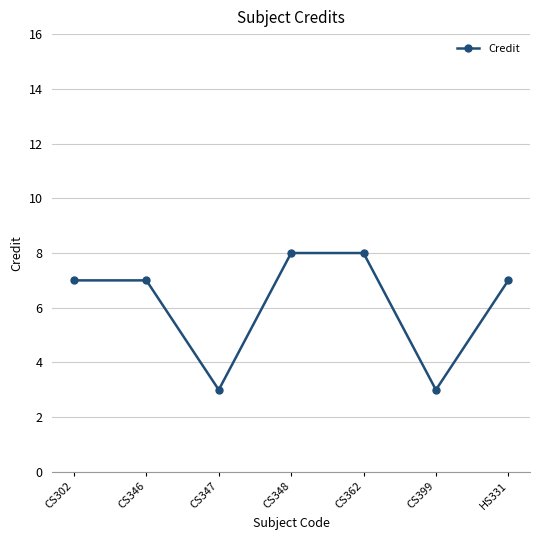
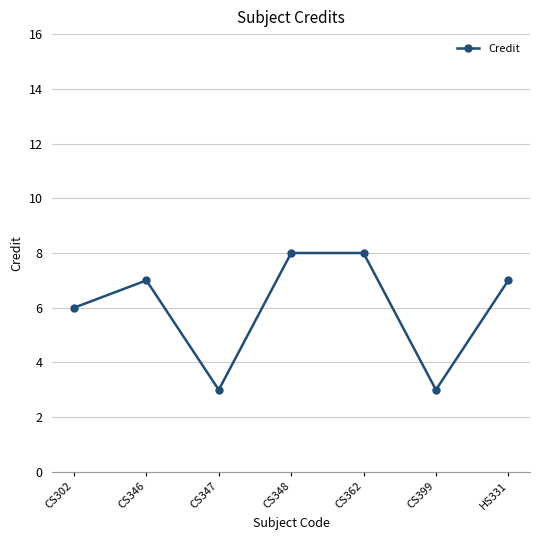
  {
-   "CS302": 7,
+   "CS302": 6,
    "CS346": 7,
    "CS347": 3,
    "CS348": 8,
    "CS362": 8,
    "CS399": 3,
    "HS331": 7
  }
